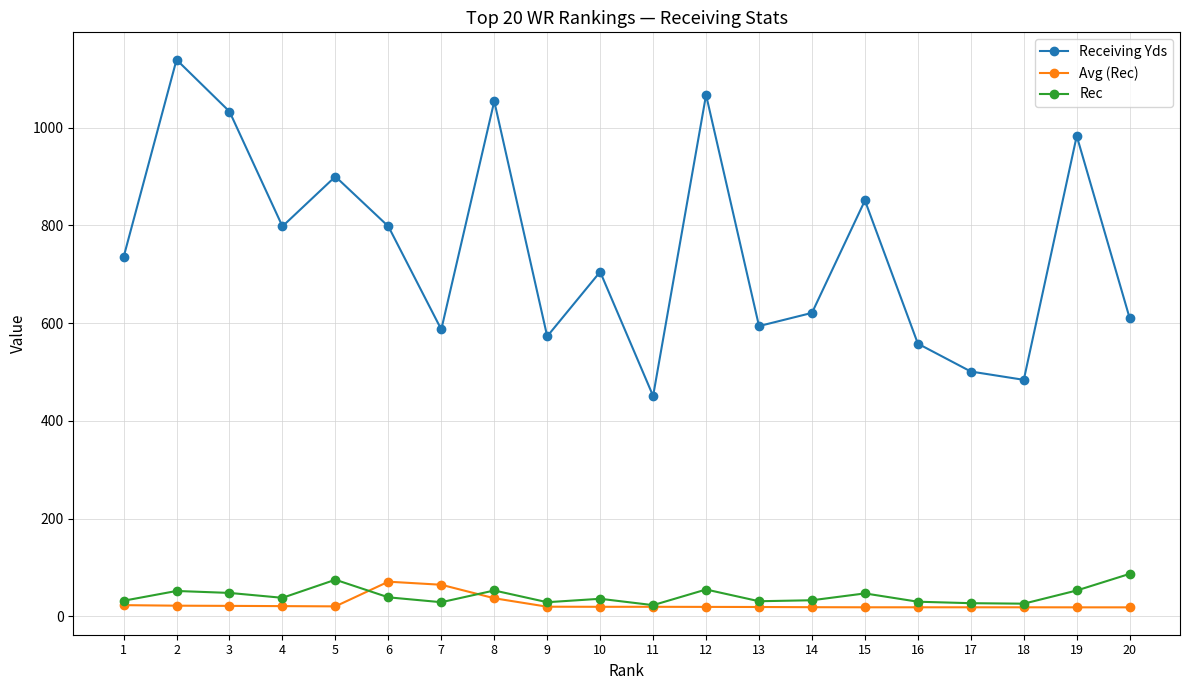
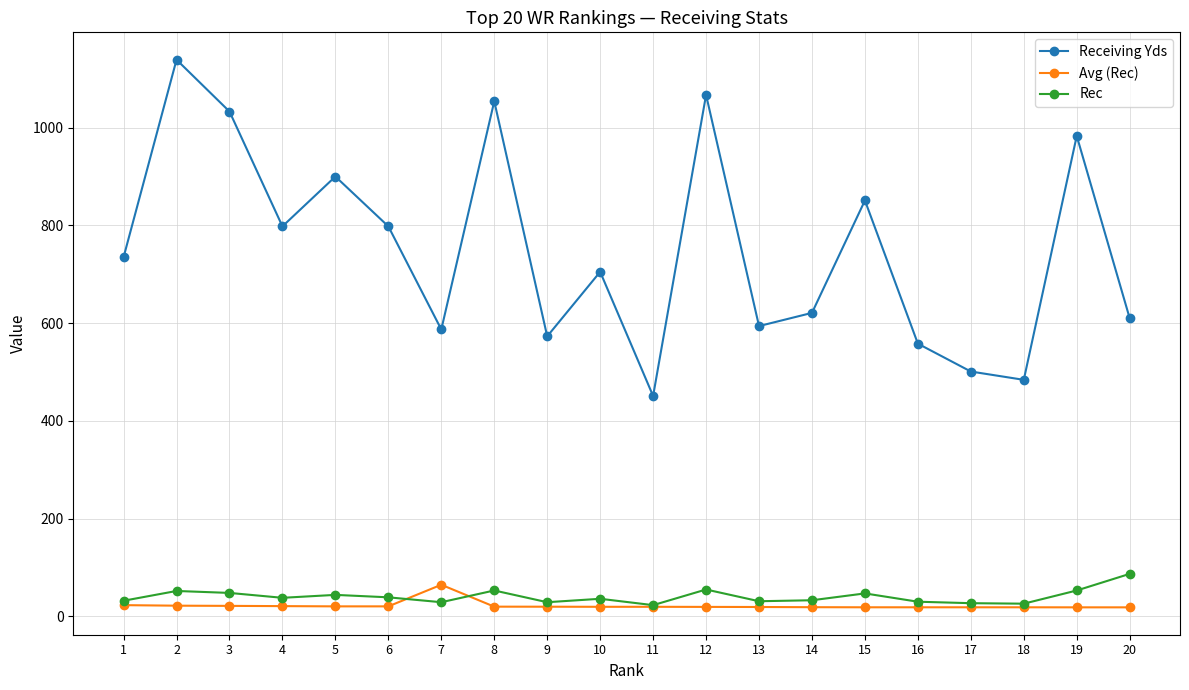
  {
    "Receiving Yds": {
      "1": 740,
      "2": 1140,
      "3": 1030,
      "4": 800,
      "5": 900,
      "6": 800,
      "7": 590,
      "8": 1050,
      "9": 570,
      "10": 710,
      "11": 450,
      "12": 1070,
      "13": 590,
      "14": 620,
      "15": 850,
      "16": 560,
      "17": 500,
      "18": 480,
      "19": 980,
      "20": 610
    },
    "Avg (Rec)": {
      "1": 20,
      "2": 20,
      "3": 20,
      "4": 20,
      "5": 20,
-     "6": 70,
+     "6": 20,
      "7": 60,
-     "8": 40,
+     "8": 20,
      "9": 20,
      "10": 20,
      "12": 20,
      "13": 20,
      "14": 20,
      "15": 20,
      "16": 20,
      "17": 20,
      "18": 20,
      "19": 20,
      "20": 20
    },
    "Rec": {
      "1": 30,
      "2": 50,
      "3": 50,
      "4": 40,
-     "5": 80,
+     "5": 40,
      "6": 40,
      "7": 30,
      "8": 50,
      "9": 30,
      "10": 40,
      "12": 60,
      "13": 30,
      "14": 30,
      "15": 50,
      "16": 30,
      "17": 30,
      "18": 30,
      "19": 50,
      "20": 90
    }
  }
